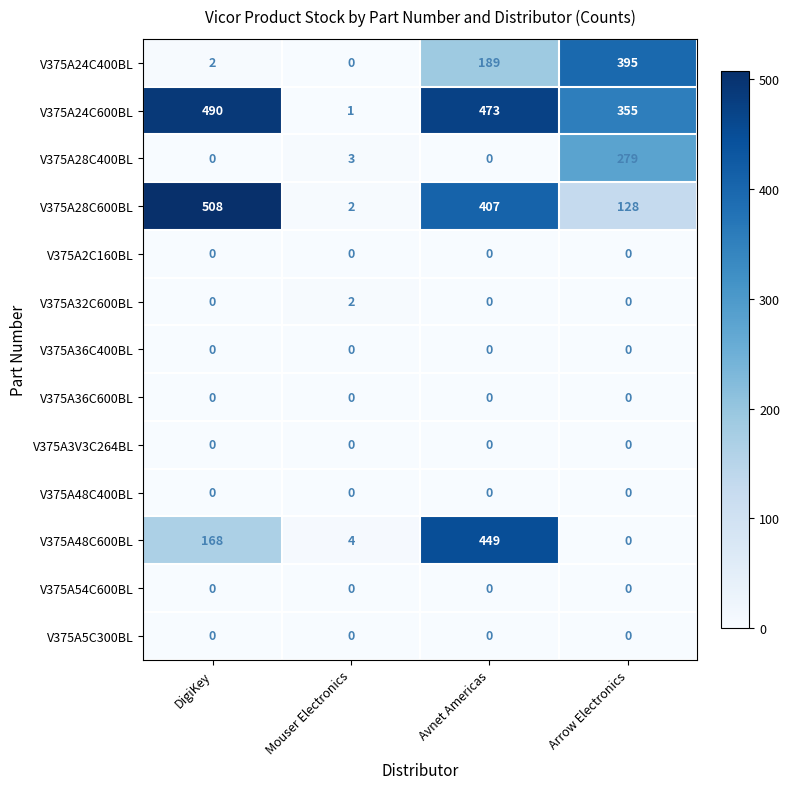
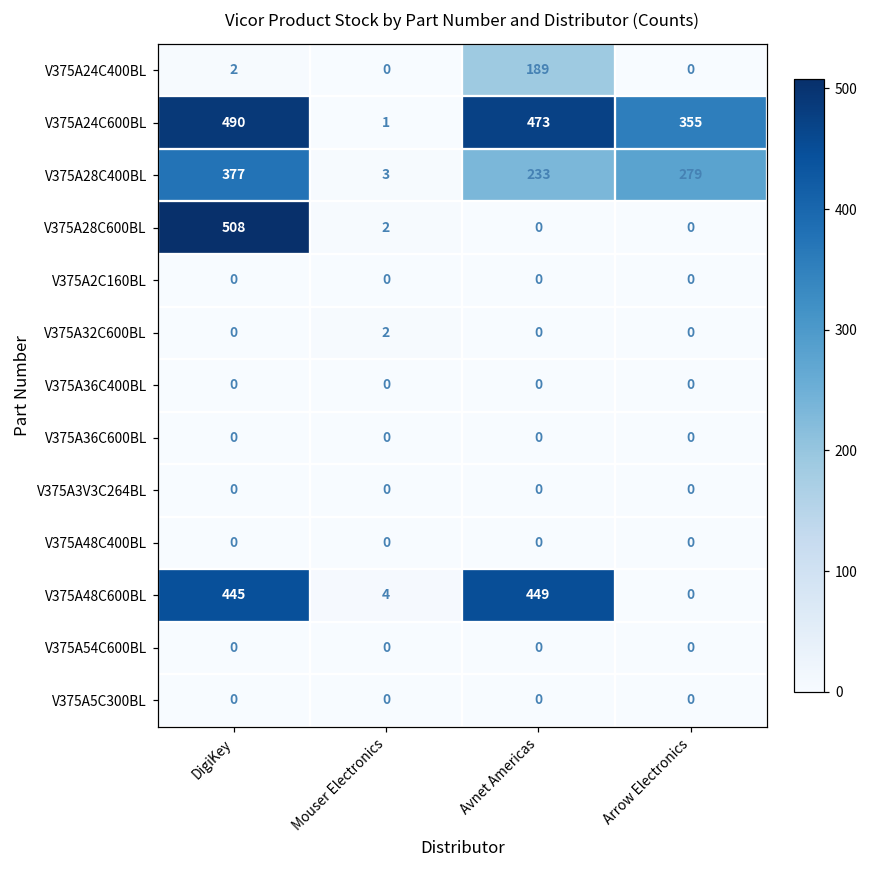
  {
    "V375A24C400BL": {
      "DigiKey": 2,
      "Mouser Electronics": 0,
      "Avnet Americas": 189,
-     "Arrow Electronics": 395
+     "Arrow Electronics": 0
    },
    "V375A24C600BL": {
      "DigiKey": 490,
      "Mouser Electronics": 1,
      "Avnet Americas": 473,
      "Arrow Electronics": 355
    },
    "V375A28C400BL": {
-     "DigiKey": 0,
+     "DigiKey": 377,
      "Mouser Electronics": 3,
-     "Avnet Americas": 0
+     "Avnet Americas": 233
    },
    "V375A28C600BL": {
      "DigiKey": 508,
      "Mouser Electronics": 2,
-     "Avnet Americas": 407,
-     "Arrow Electronics": 128
+     "Avnet Americas": 0,
+     "Arrow Electronics": 0
    },
    "V375A2C160BL": {
      "DigiKey": 0,
      "Mouser Electronics": 0,
      "Avnet Americas": 0,
      "Arrow Electronics": 0
    },
    "V375A32C600BL": {
      "DigiKey": 0,
      "Mouser Electronics": 2,
      "Avnet Americas": 0,
      "Arrow Electronics": 0
    },
    "V375A36C400BL": {
      "DigiKey": 0,
      "Mouser Electronics": 0,
      "Avnet Americas": 0,
      "Arrow Electronics": 0
    },
    "V375A36C600BL": {
      "DigiKey": 0,
      "Mouser Electronics": 0,
      "Avnet Americas": 0,
      "Arrow Electronics": 0
    },
    "V375A3V3C264BL": {
      "DigiKey": 0,
      "Mouser Electronics": 0,
      "Avnet Americas": 0,
      "Arrow Electronics": 0
    },
    "V375A48C400BL": {
      "DigiKey": 0,
      "Mouser Electronics": 0,
      "Avnet Americas": 0,
      "Arrow Electronics": 0
    },
    "V375A48C600BL": {
-     "DigiKey": 168,
+     "DigiKey": 445,
      "Mouser Electronics": 4,
      "Avnet Americas": 449,
      "Arrow Electronics": 0
    },
    "V375A54C600BL": {
      "DigiKey": 0,
      "Mouser Electronics": 0,
      "Avnet Americas": 0,
      "Arrow Electronics": 0
    },
    "V375A5C300BL": {
      "DigiKey": 0,
      "Mouser Electronics": 0,
      "Avnet Americas": 0,
      "Arrow Electronics": 0
    }
  }
